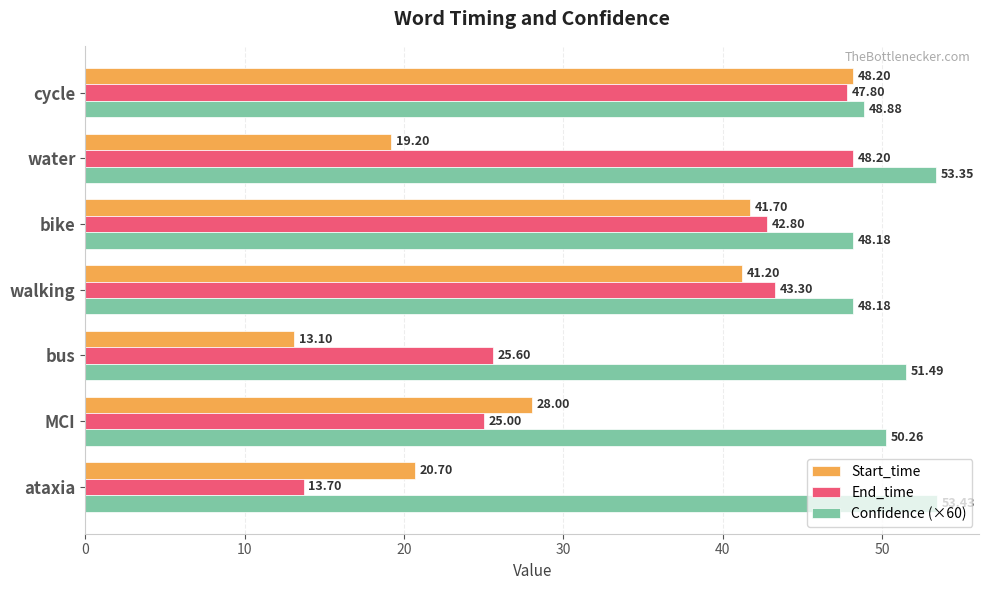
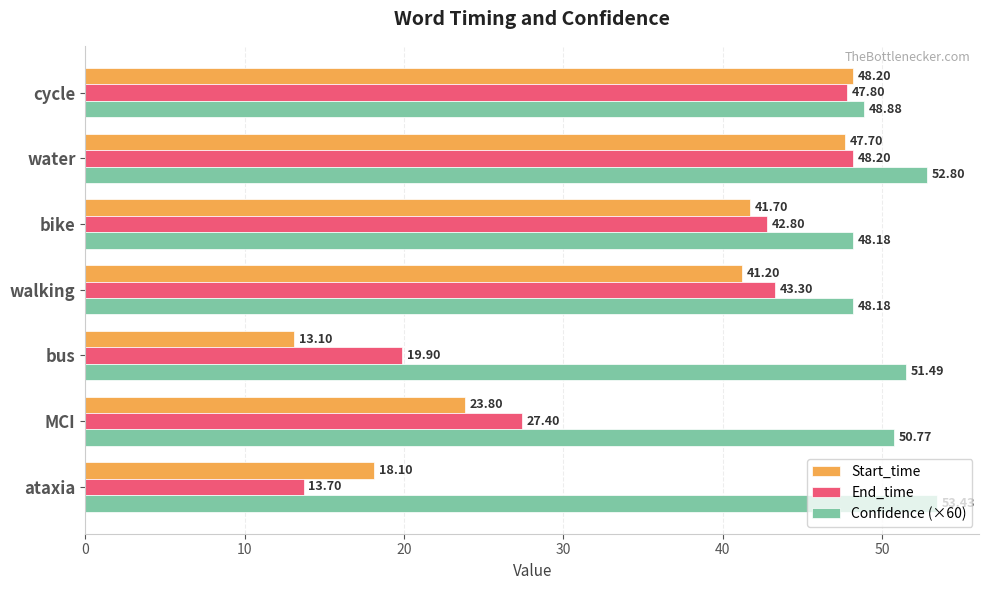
  {
    "Start_time": {
      "cycle": 48.20,
-     "water": 19.20,
+     "water": 47.70,
      "bike": 41.70,
      "walking": 41.20,
      "bus": 13.10,
-     "MCI": 28.00,
-     "ataxia": 20.70
+     "MCI": 23.80,
+     "ataxia": 18.10
    },
    "End_time": {
      "cycle": 47.80,
      "water": 48.20,
      "bike": 42.80,
      "walking": 43.30,
-     "bus": 25.60,
-     "MCI": 25.00,
+     "bus": 19.90,
+     "MCI": 27.40,
      "ataxia": 13.70
    },
    "Confidence (×60)": {
      "cycle": 48.88,
-     "water": 53.35,
+     "water": 52.80,
      "bike": 48.18,
      "walking": 48.18,
      "bus": 51.49,
-     "MCI": 50.26
+     "MCI": 50.77
    }
  }
